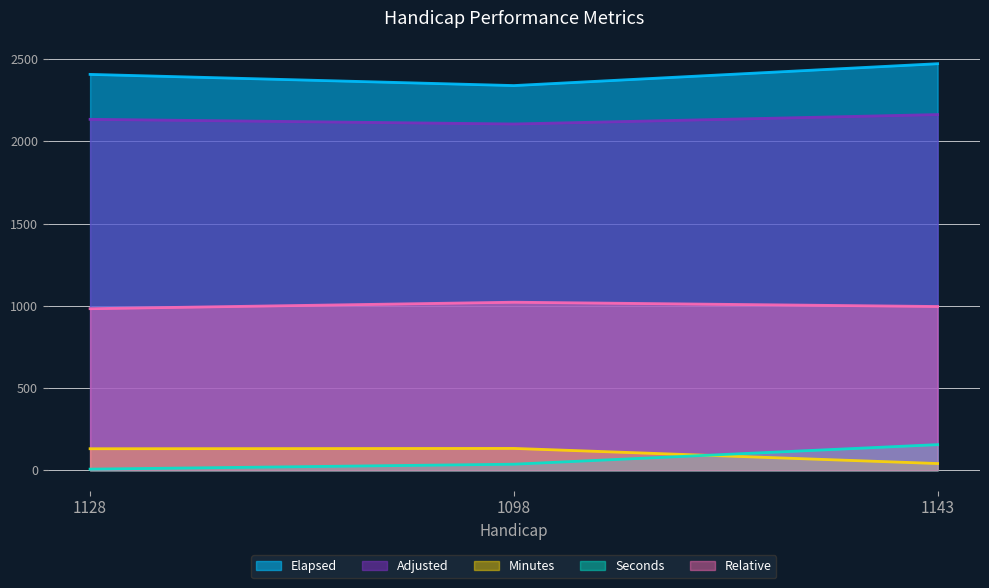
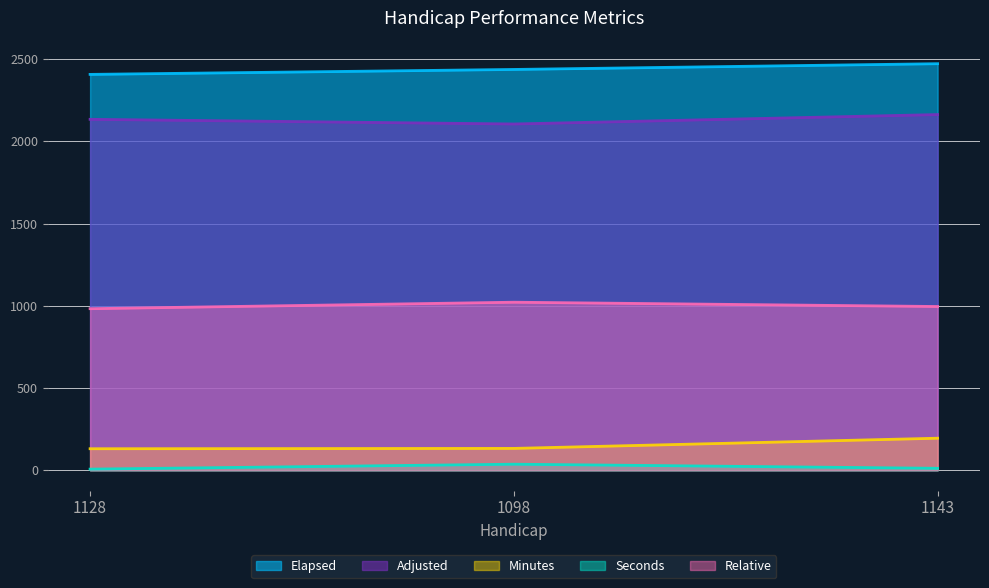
  {
    "Elapsed": {
      "1128": 2410,
-     "1098": 2340,
+     "1098": 2440,
      "1143": 2470
    },
    "Adjusted": {
      "1128": 2130,
      "1098": 2110,
      "1143": 2160
    },
    "Minutes": {
      "1128": 130,
      "1098": 130,
-     "1143": 40
+     "1143": 200
    },
    "Seconds": {
      "1128": 10,
      "1098": 40,
-     "1143": 160
+     "1143": 10
    },
    "Relative": {
      "1128": 980,
      "1098": 1020,
      "1143": 1000
    }
  }
